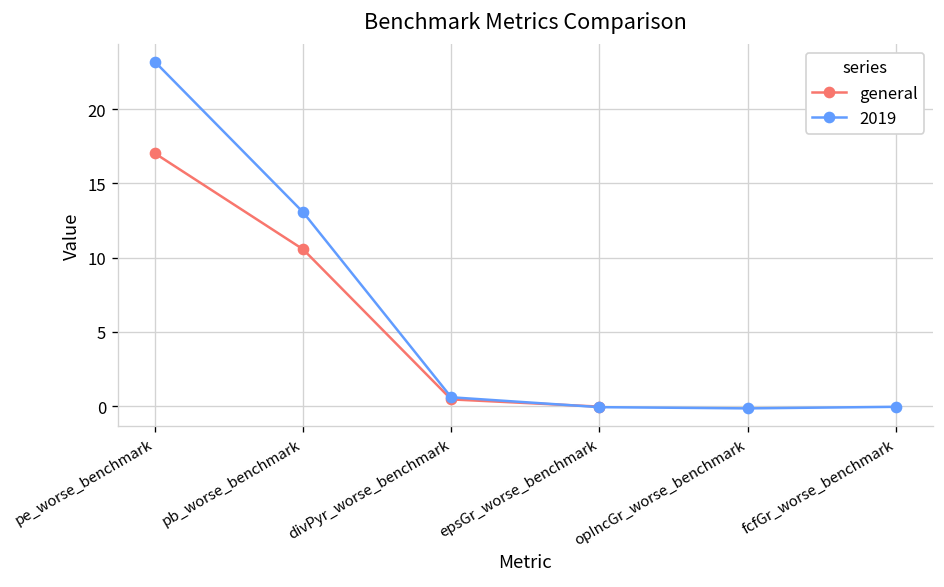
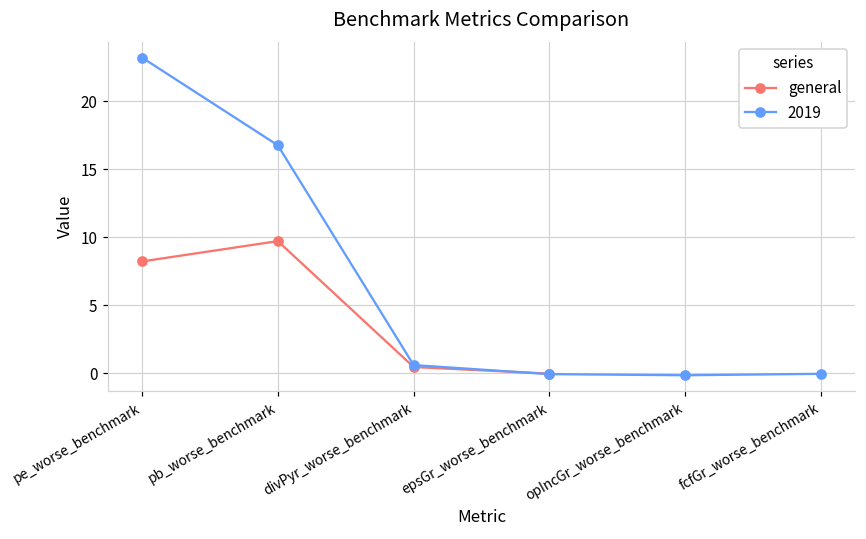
  {
    "general": {
-     "pe_worse_benchmark": 17.0,
-     "pb_worse_benchmark": 10.6
+     "pe_worse_benchmark": 8.2,
+     "pb_worse_benchmark": 9.7
    },
    "2019": {
      "pe_worse_benchmark": 23.2,
-     "pb_worse_benchmark": 13.1,
+     "pb_worse_benchmark": 16.7,
      "opIncGr_worse_benchmark": -0.1,
      "fcfGr_worse_benchmark": 0.0
    }
  }
